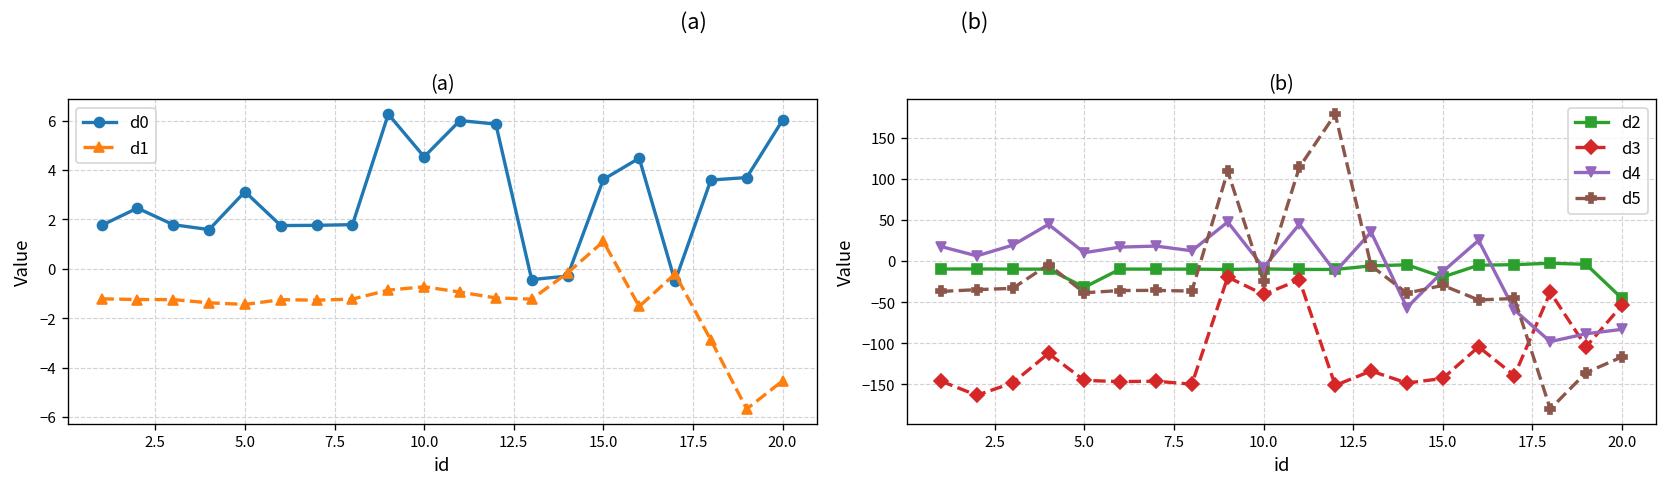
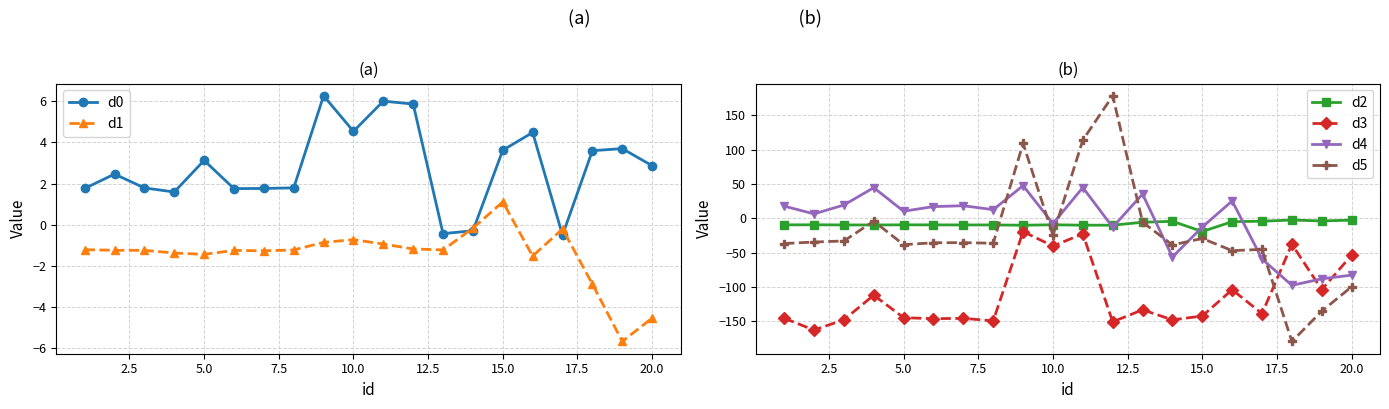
  {
    "(a)": {
      "d0": {
        "5.0": 3.1,
        "10.0": 4.5,
        "15.0": 3.6,
-       "20.0": 6.0
+       "20.0": 2.9
      },
      "d1": {
        "5.0": -1.4,
        "10.0": -0.7,
        "15.0": 1.1,
        "20.0": -4.5
      }
    },
    "(b)": {
      "d2": {
-       "5.0": -30,
+       "5.0": -10,
        "15.0": -20,
-       "20.0": -50
+       "20.0": 0
      },
      "d3": {
        "5.0": -150,
        "10.0": -40,
        "15.0": -140,
        "20.0": -50
      },
      "d4": {
        "5.0": 10,
        "15.0": -10,
        "20.0": -80
      },
      "d5": {
        "5.0": -40,
        "10.0": -20,
        "15.0": -30,
-       "20.0": -120
+       "20.0": -100
      }
    }
  }
